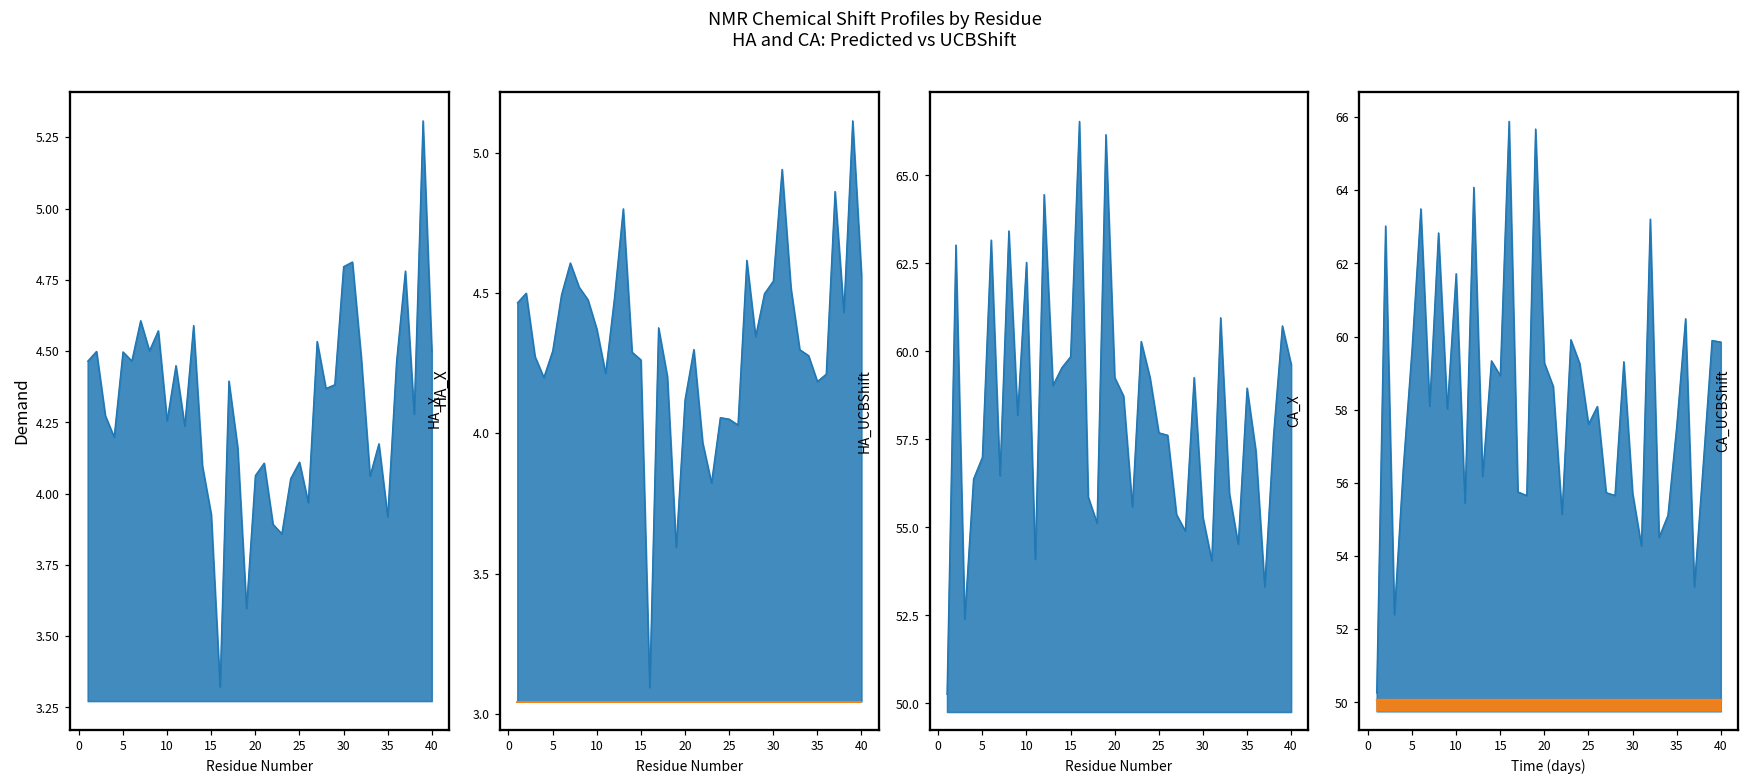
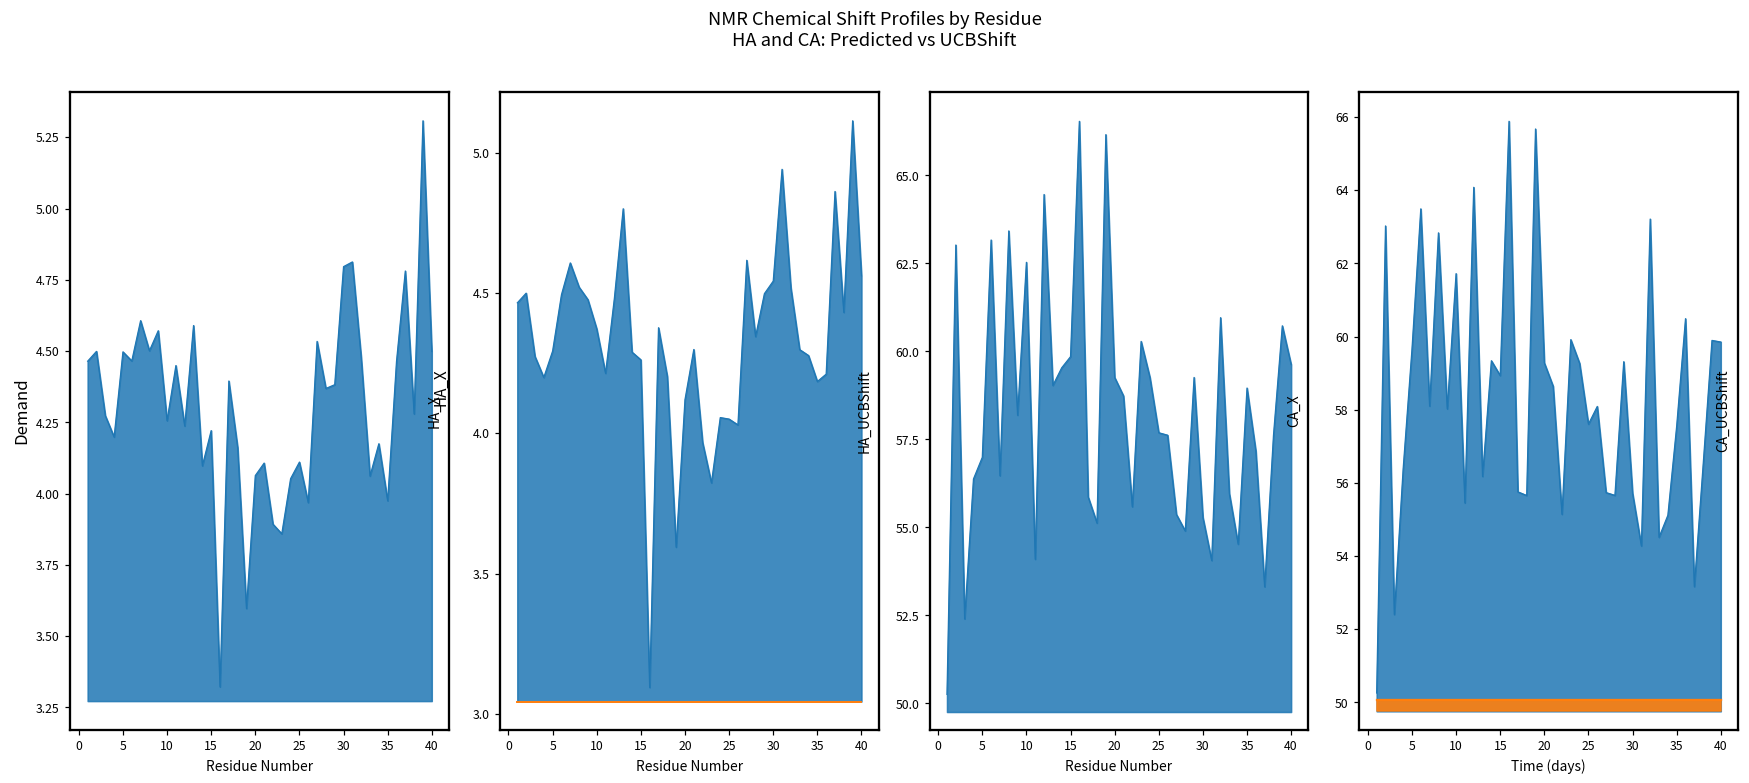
  {
    "HA_X": {
      "5": 4.50,
      "10": 4.26,
-     "15": 3.93,
+     "15": 4.22,
      "20": 4.06,
      "25": 4.11,
      "30": 4.80,
-     "35": 3.92,
+     "35": 3.97,
      "40": 4.50
    }
  }
